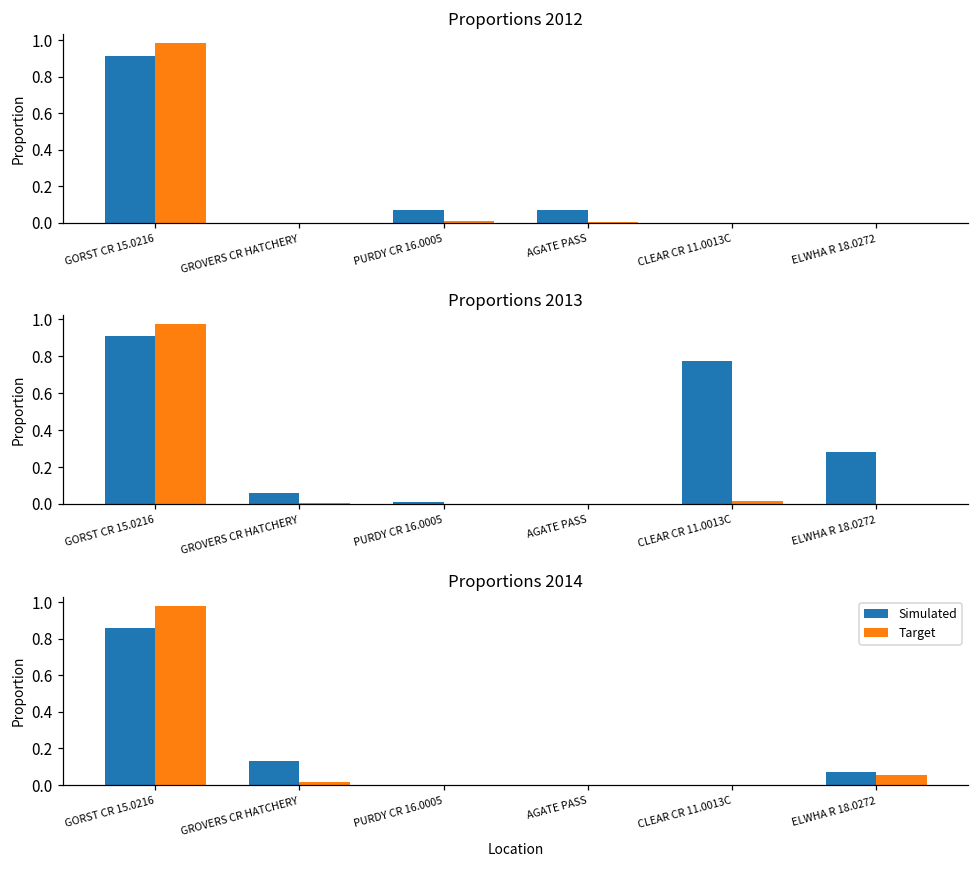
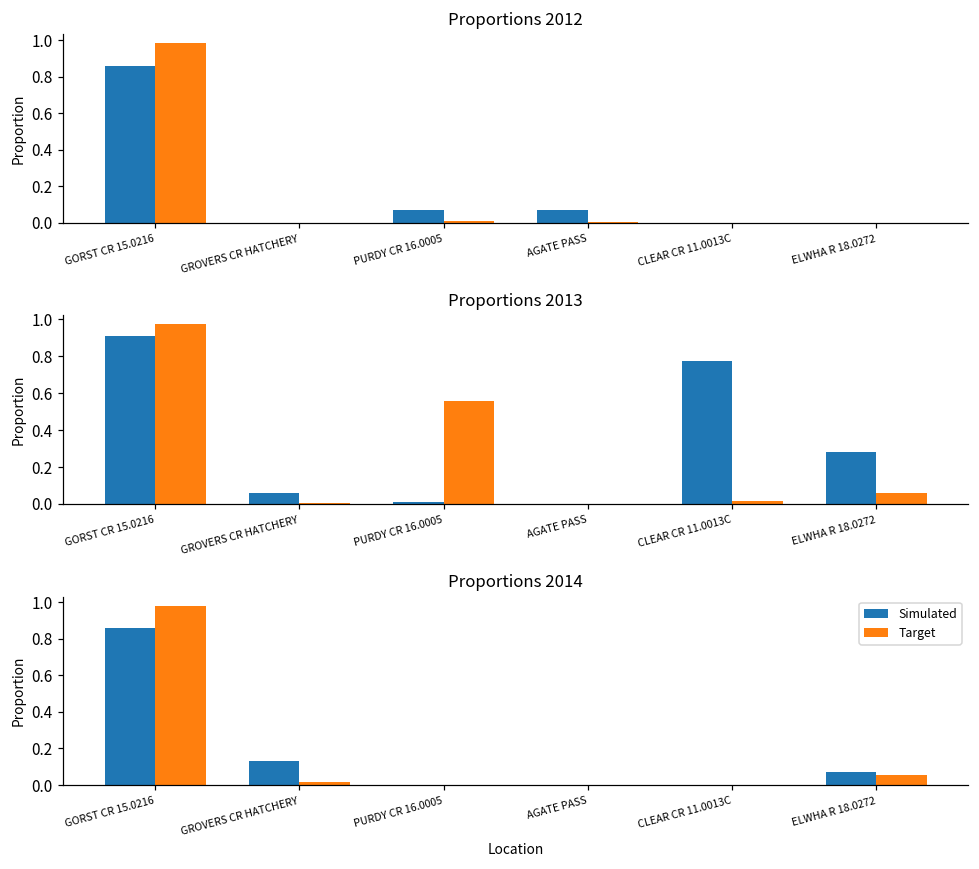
  {
    "Proportions 2012": {
      "Simulated": {
-       "GORST CR 15.0216": 0.91,
+       "GORST CR 15.0216": 0.86,
        "GROVERS CR HATCHERY": 0.00,
        "PURDY CR 16.0005": 0.07,
        "AGATE PASS": 0.07,
        "CLEAR CR 11.0013C": 0.00,
        "ELWHA R 18.0272": 0.00
      },
      "Target": {
        "GORST CR 15.0216": 0.98,
        "GROVERS CR HATCHERY": 0.00,
        "CLEAR CR 11.0013C": 0.00,
        "ELWHA R 18.0272": 0.00
      }
    },
    "Proportions 2013": {
      "Simulated": {
        "GORST CR 15.0216": 0.91,
        "GROVERS CR HATCHERY": 0.06,
        "CLEAR CR 11.0013C": 0.78,
        "ELWHA R 18.0272": 0.28
      },
      "Target": {
        "GORST CR 15.0216": 0.97,
-       "PURDY CR 16.0005": 0.00,
-       "ELWHA R 18.0272": 0.00
+       "PURDY CR 16.0005": 0.56,
+       "ELWHA R 18.0272": 0.06
      }
    },
    "Proportions 2014": {
      "Simulated": {
        "GORST CR 15.0216": 0.86,
        "GROVERS CR HATCHERY": 0.13,
        "PURDY CR 16.0005": 0.00,
        "AGATE PASS": 0.00,
        "CLEAR CR 11.0013C": 0.00,
        "ELWHA R 18.0272": 0.07
      },
      "Target": {
        "GORST CR 15.0216": 0.98,
        "GROVERS CR HATCHERY": 0.02,
        "PURDY CR 16.0005": 0.00,
        "AGATE PASS": 0.00,
        "CLEAR CR 11.0013C": 0.00,
        "ELWHA R 18.0272": 0.05
      }
    }
  }
